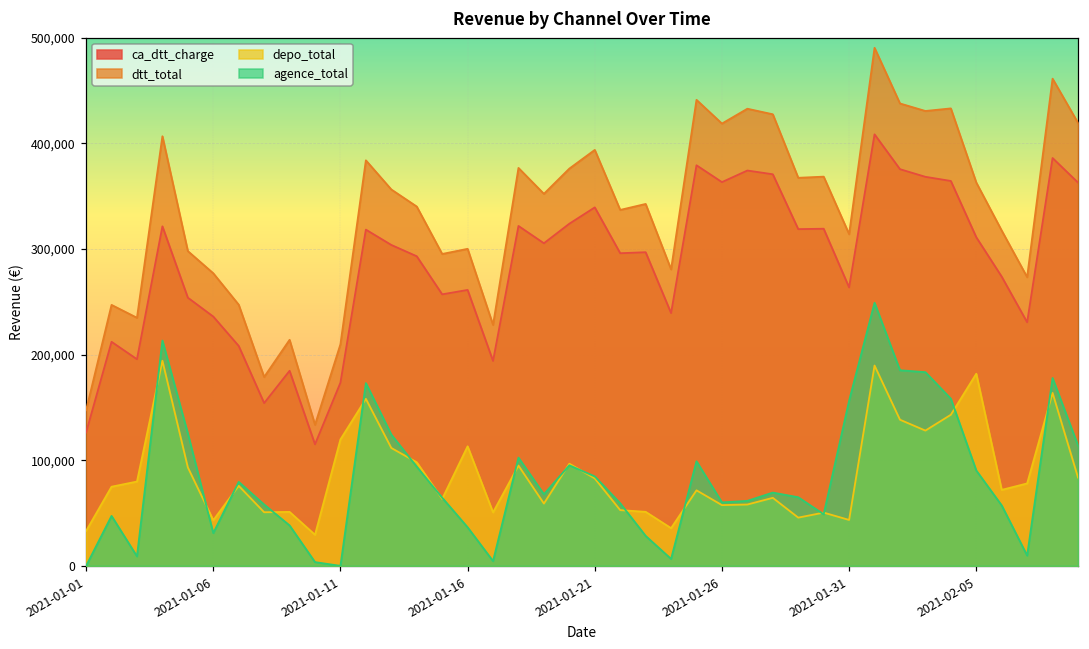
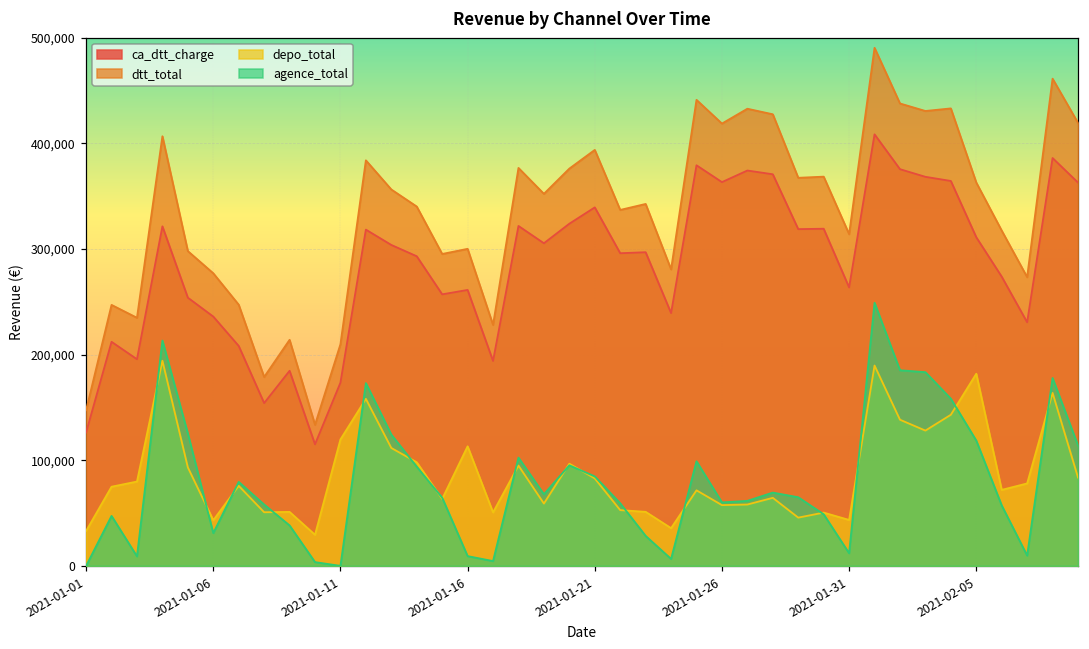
  {
    "depo_total": {
      "2021-01-01": "30,000",
      "2021-01-06": "40,000",
      "2021-01-11": "120,000",
      "2021-01-16": "110,000",
      "2021-01-31": "40,000",
      "2021-02-05": "180,000"
    },
    "agence_total": {
      "2021-01-01": "0",
      "2021-01-06": "30,000",
      "2021-01-11": "0",
-     "2021-01-16": "40,000",
-     "2021-01-31": "160,000",
-     "2021-02-05": "90,000"
+     "2021-01-16": "10,000",
+     "2021-01-31": "10,000",
+     "2021-02-05": "120,000"
    }
  }
